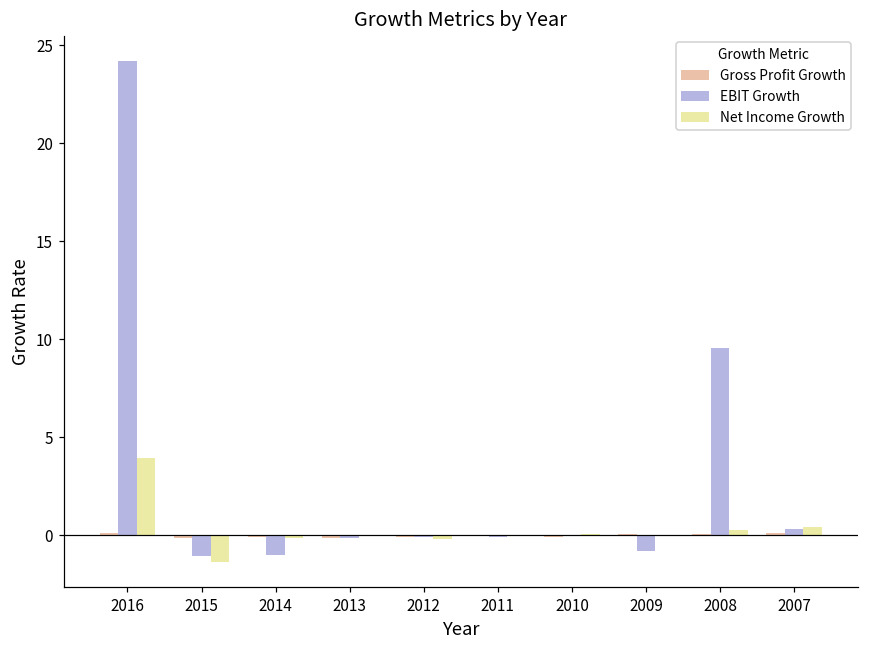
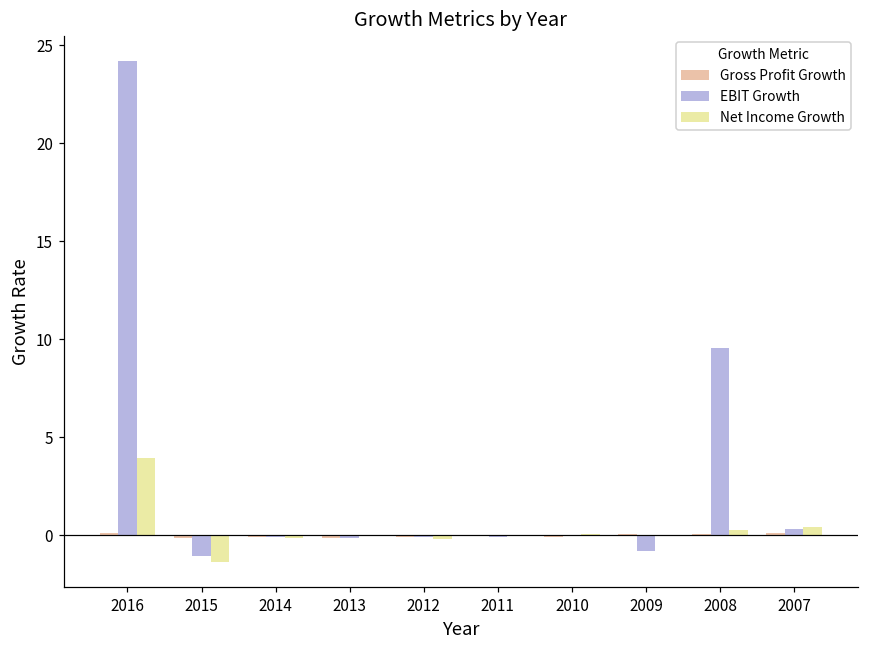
  {
    "EBIT Growth": {
      "2016": 24.2,
      "2015": -1.0,
-     "2014": -1.0,
+     "2014": -0.1,
      "2009": -0.8,
      "2008": 9.6,
      "2007": 0.3
    }
  }
